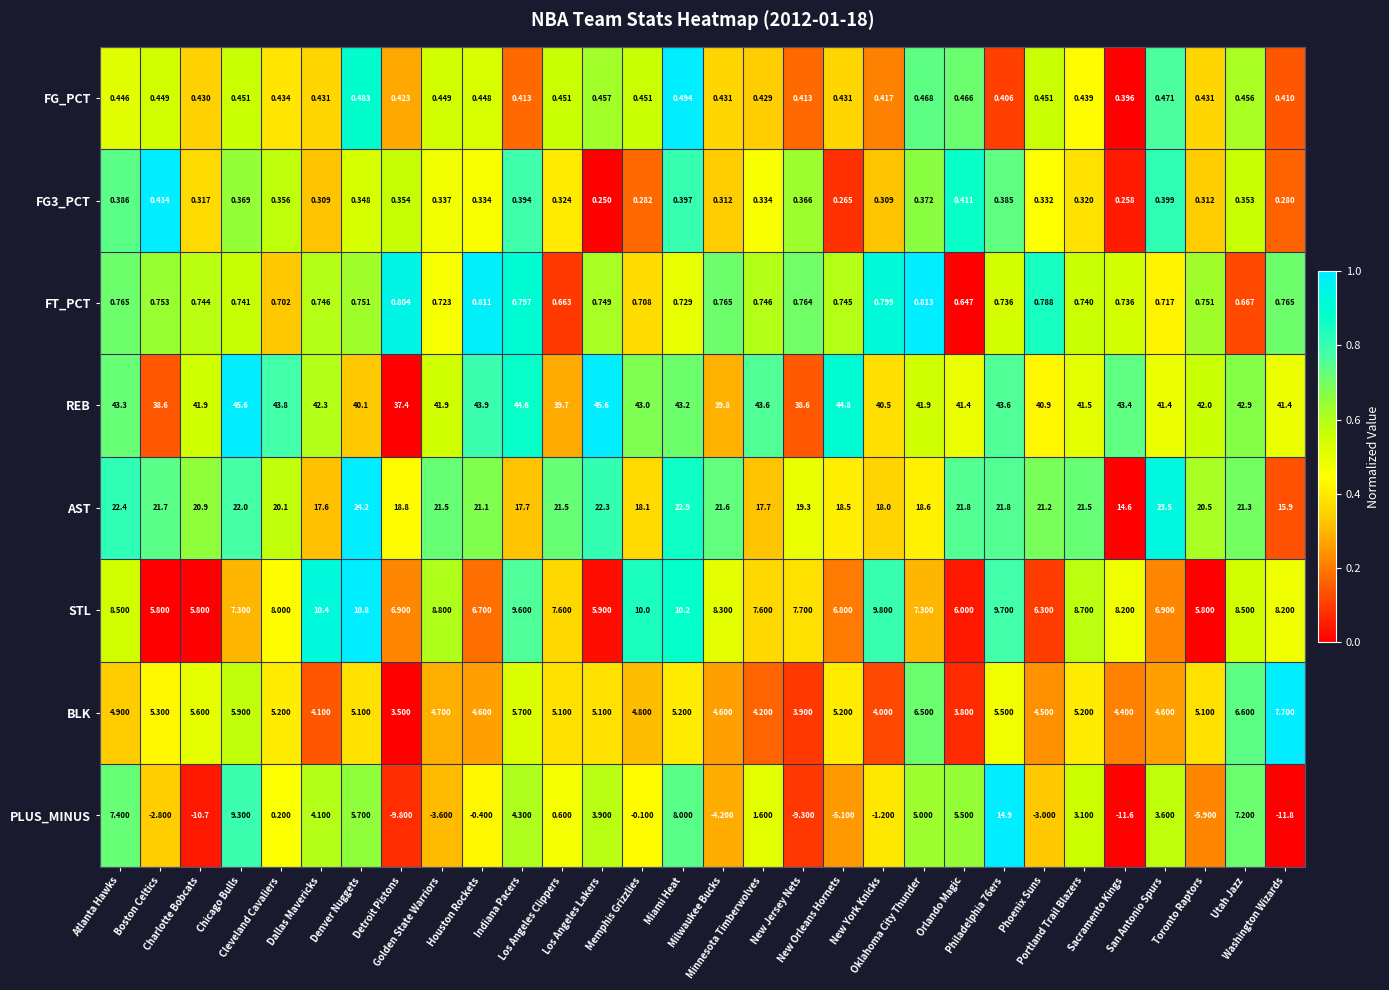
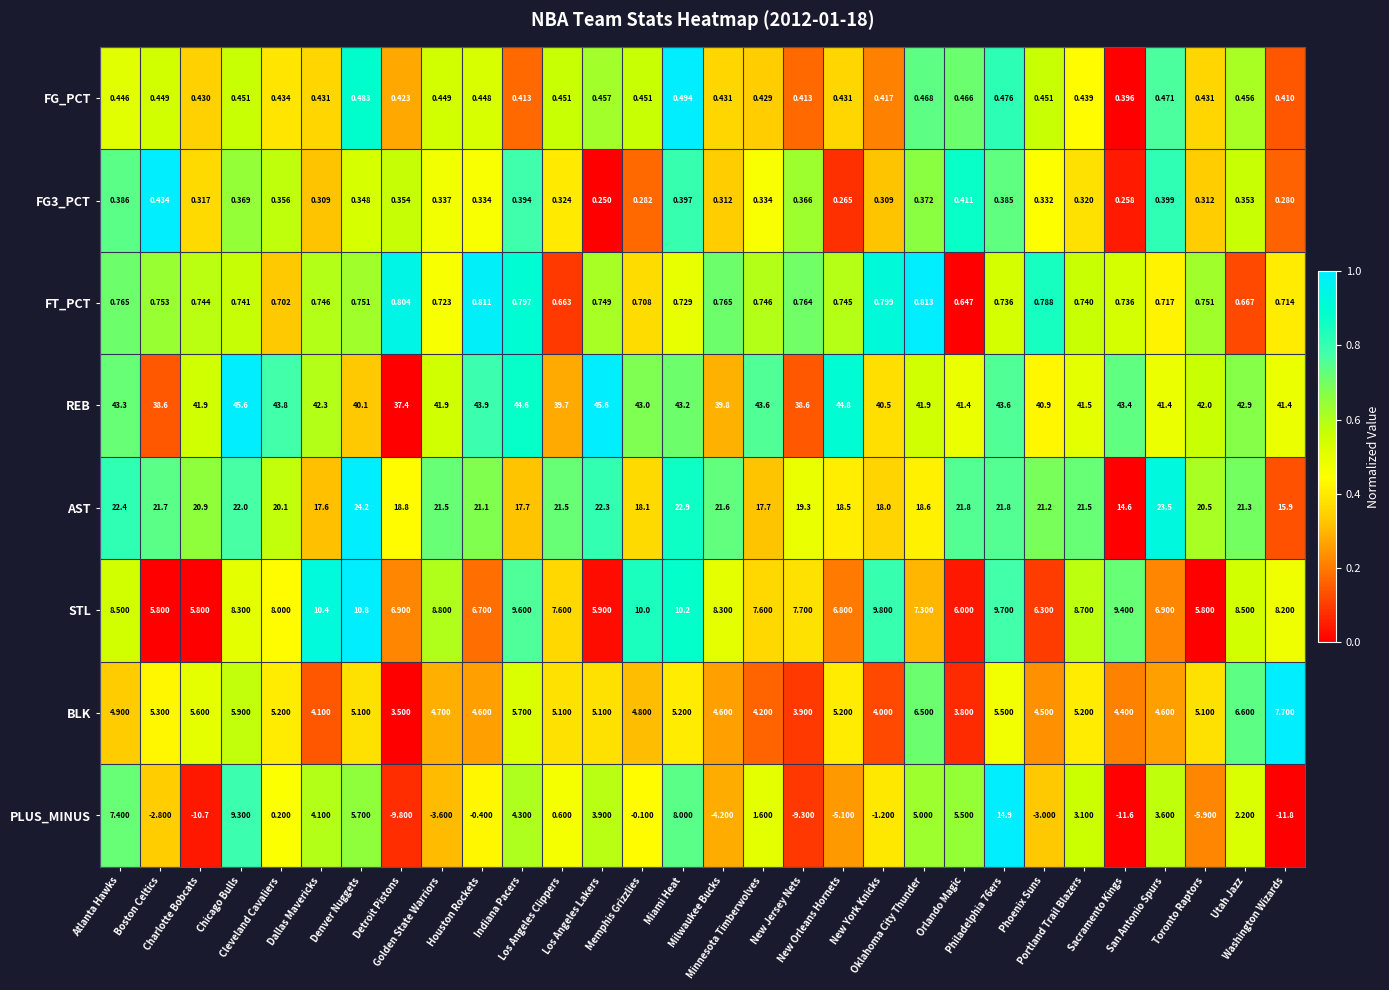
  {
    "FG_PCT": {
      "Atlanta Hawks": 0.446,
      "Boston Celtics": 0.449,
      "Charlotte Bobcats": 0.430,
      "Chicago Bulls": 0.451,
      "Cleveland Cavaliers": 0.434,
      "Dallas Mavericks": 0.431,
      "Denver Nuggets": 0.483,
      "Detroit Pistons": 0.423,
      "Golden State Warriors": 0.449,
      "Houston Rockets": 0.448,
      "Indiana Pacers": 0.413,
      "Los Angeles Clippers": 0.451,
      "Los Angeles Lakers": 0.457,
      "Memphis Grizzlies": 0.451,
      "Miami Heat": 0.494,
      "Milwaukee Bucks": 0.431,
      "Minnesota Timberwolves": 0.429,
      "New Jersey Nets": 0.413,
      "New Orleans Hornets": 0.431,
      "New York Knicks": 0.417,
      "Oklahoma City Thunder": 0.468,
      "Orlando Magic": 0.466,
-     "Philadelphia 76ers": 0.406,
+     "Philadelphia 76ers": 0.476,
      "Phoenix Suns": 0.451,
      "Portland Trail Blazers": 0.439,
      "Sacramento Kings": 0.396,
      "San Antonio Spurs": 0.471,
      "Toronto Raptors": 0.431,
      "Utah Jazz": 0.456,
      "Washington Wizards": 0.410
    },
    "FT_PCT": {
      "Atlanta Hawks": 0.765,
      "Boston Celtics": 0.753,
      "Charlotte Bobcats": 0.744,
      "Chicago Bulls": 0.741,
      "Cleveland Cavaliers": 0.702,
      "Dallas Mavericks": 0.746,
      "Denver Nuggets": 0.751,
      "Detroit Pistons": 0.804,
      "Golden State Warriors": 0.723,
      "Houston Rockets": 0.811,
      "Indiana Pacers": 0.797,
      "Los Angeles Clippers": 0.663,
      "Los Angeles Lakers": 0.749,
      "Memphis Grizzlies": 0.708,
      "Miami Heat": 0.729,
      "Milwaukee Bucks": 0.765,
      "Minnesota Timberwolves": 0.746,
      "New Jersey Nets": 0.764,
      "New Orleans Hornets": 0.745,
      "New York Knicks": 0.799,
      "Oklahoma City Thunder": 0.813,
      "Orlando Magic": 0.647,
      "Philadelphia 76ers": 0.736,
      "Phoenix Suns": 0.788,
      "Portland Trail Blazers": 0.740,
      "Sacramento Kings": 0.736,
      "San Antonio Spurs": 0.717,
      "Toronto Raptors": 0.751,
      "Utah Jazz": 0.667,
-     "Washington Wizards": 0.765
+     "Washington Wizards": 0.714
    },
    "STL": {
      "Atlanta Hawks": 8.500,
      "Boston Celtics": 5.800,
      "Charlotte Bobcats": 5.800,
-     "Chicago Bulls": 7.300,
+     "Chicago Bulls": 8.300,
      "Cleveland Cavaliers": 8.000,
      "Dallas Mavericks": 10.4,
      "Denver Nuggets": 10.8,
      "Detroit Pistons": 6.900,
      "Golden State Warriors": 8.800,
      "Houston Rockets": 6.700,
      "Indiana Pacers": 9.600,
      "Los Angeles Clippers": 7.600,
      "Los Angeles Lakers": 5.900,
      "Memphis Grizzlies": 10.0,
      "Miami Heat": 10.2,
      "Milwaukee Bucks": 8.300,
      "Minnesota Timberwolves": 7.600,
      "New Jersey Nets": 7.700,
      "New Orleans Hornets": 6.800,
      "New York Knicks": 9.800,
      "Oklahoma City Thunder": 7.300,
      "Orlando Magic": 6.000,
      "Philadelphia 76ers": 9.700,
      "Phoenix Suns": 6.300,
      "Portland Trail Blazers": 8.700,
-     "Sacramento Kings": 8.200,
+     "Sacramento Kings": 9.400,
      "San Antonio Spurs": 6.900,
      "Toronto Raptors": 5.800,
      "Utah Jazz": 8.500,
      "Washington Wizards": 8.200
    },
    "PLUS_MINUS": {
      "Atlanta Hawks": 7.400,
      "Boston Celtics": -2.800,
      "Charlotte Bobcats": -10.7,
      "Chicago Bulls": 9.300,
      "Cleveland Cavaliers": 0.200,
      "Dallas Mavericks": 4.100,
      "Denver Nuggets": 5.700,
      "Detroit Pistons": -9.800,
      "Golden State Warriors": -3.600,
      "Houston Rockets": -0.400,
      "Indiana Pacers": 4.300,
      "Los Angeles Clippers": 0.600,
      "Los Angeles Lakers": 3.900,
      "Memphis Grizzlies": -0.100,
      "Miami Heat": 8.000,
      "Milwaukee Bucks": -4.200,
      "Minnesota Timberwolves": 1.600,
      "New Jersey Nets": -9.300,
      "New Orleans Hornets": -5.100,
      "New York Knicks": -1.200,
      "Oklahoma City Thunder": 5.000,
      "Orlando Magic": 5.500,
      "Philadelphia 76ers": 14.9,
      "Phoenix Suns": -3.000,
      "Portland Trail Blazers": 3.100,
      "Sacramento Kings": -11.6,
      "San Antonio Spurs": 3.600,
      "Toronto Raptors": -5.900,
-     "Utah Jazz": 7.200,
+     "Utah Jazz": 2.200,
      "Washington Wizards": -11.8
    }
  }
